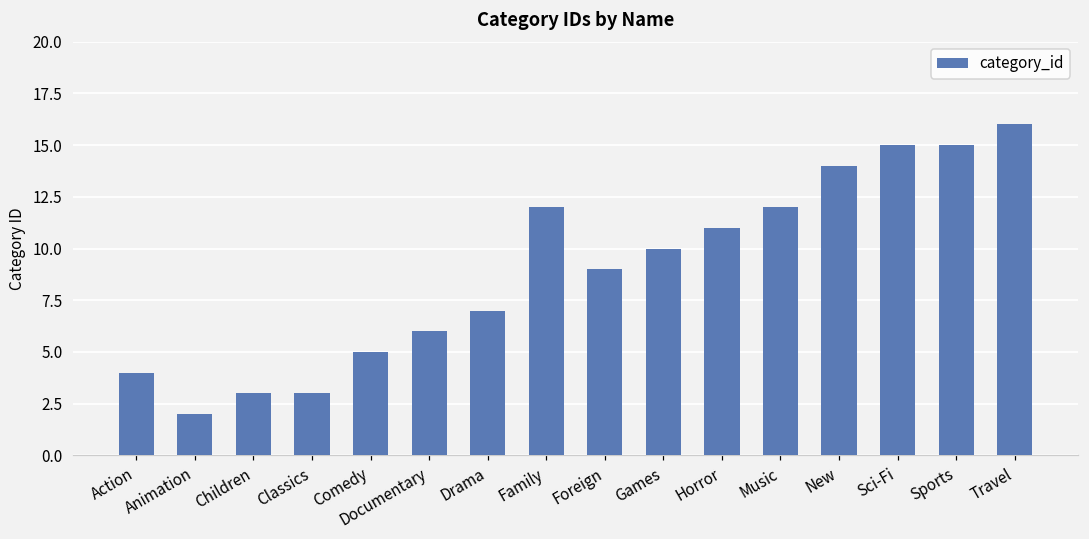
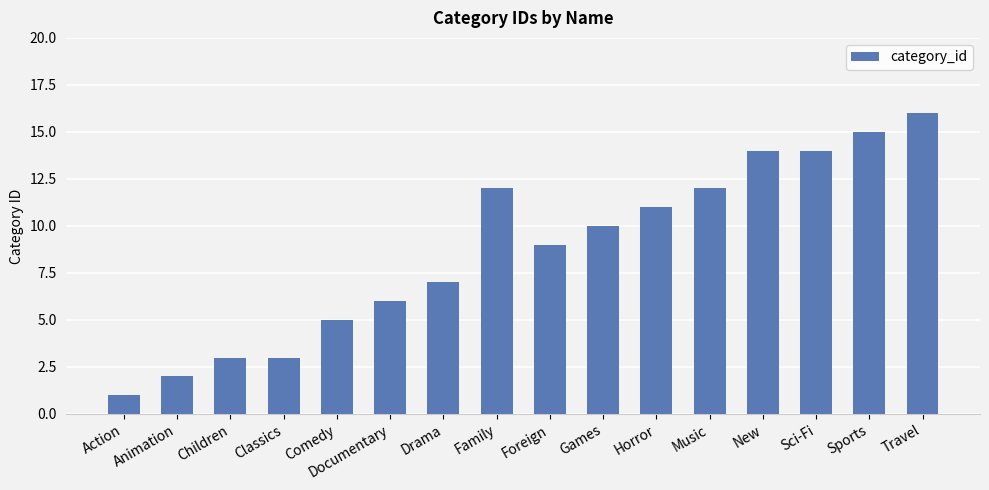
  {
-   "Action": 4,
+   "Action": 1,
    "Animation": 2,
    "Children": 3,
    "Classics": 3,
    "Comedy": 5,
    "Documentary": 6,
    "Drama": 7,
    "Family": 12,
    "Foreign": 9,
    "Games": 10,
    "Horror": 11,
    "Music": 12,
    "New": 14,
-   "Sci-Fi": 15,
+   "Sci-Fi": 14,
    "Sports": 15,
    "Travel": 16
  }
